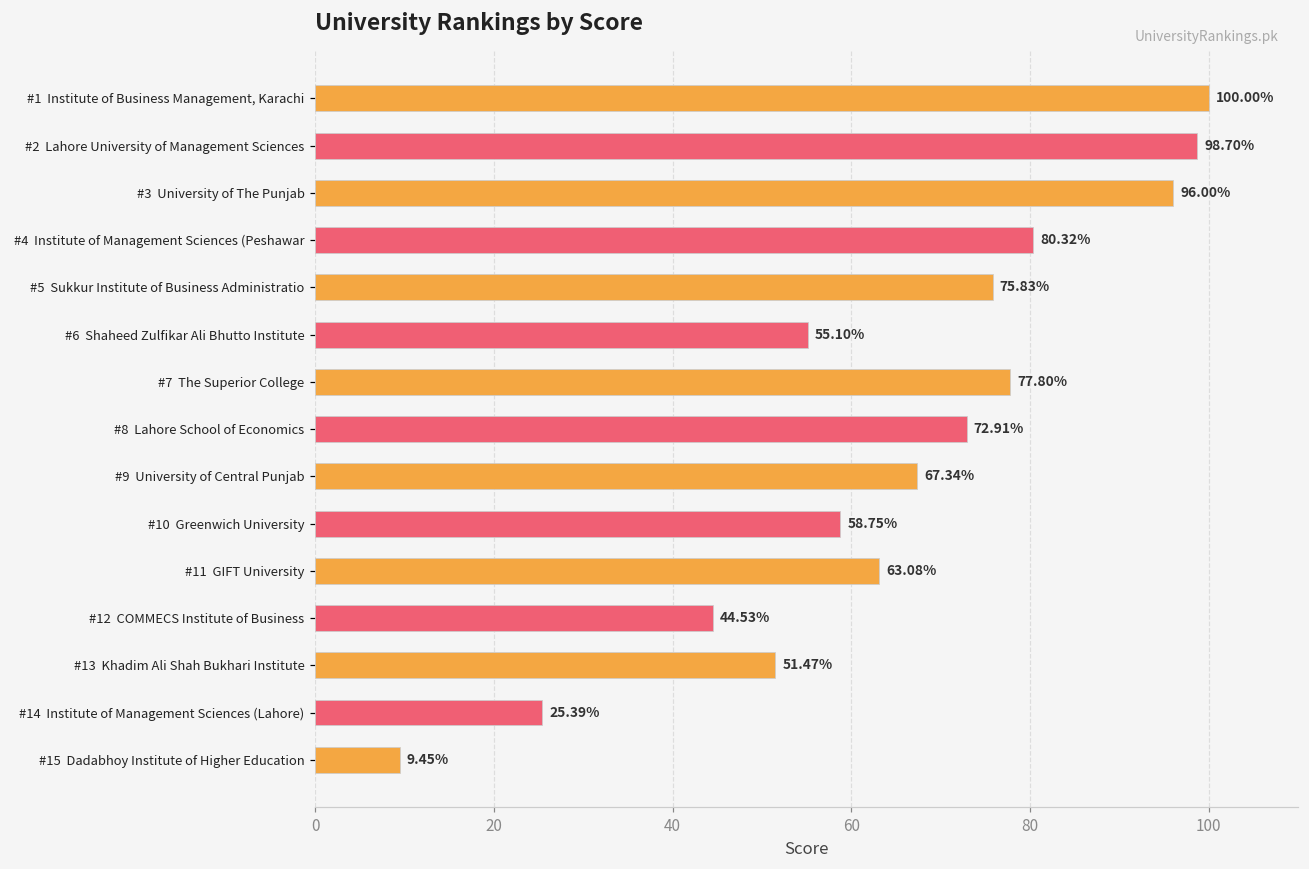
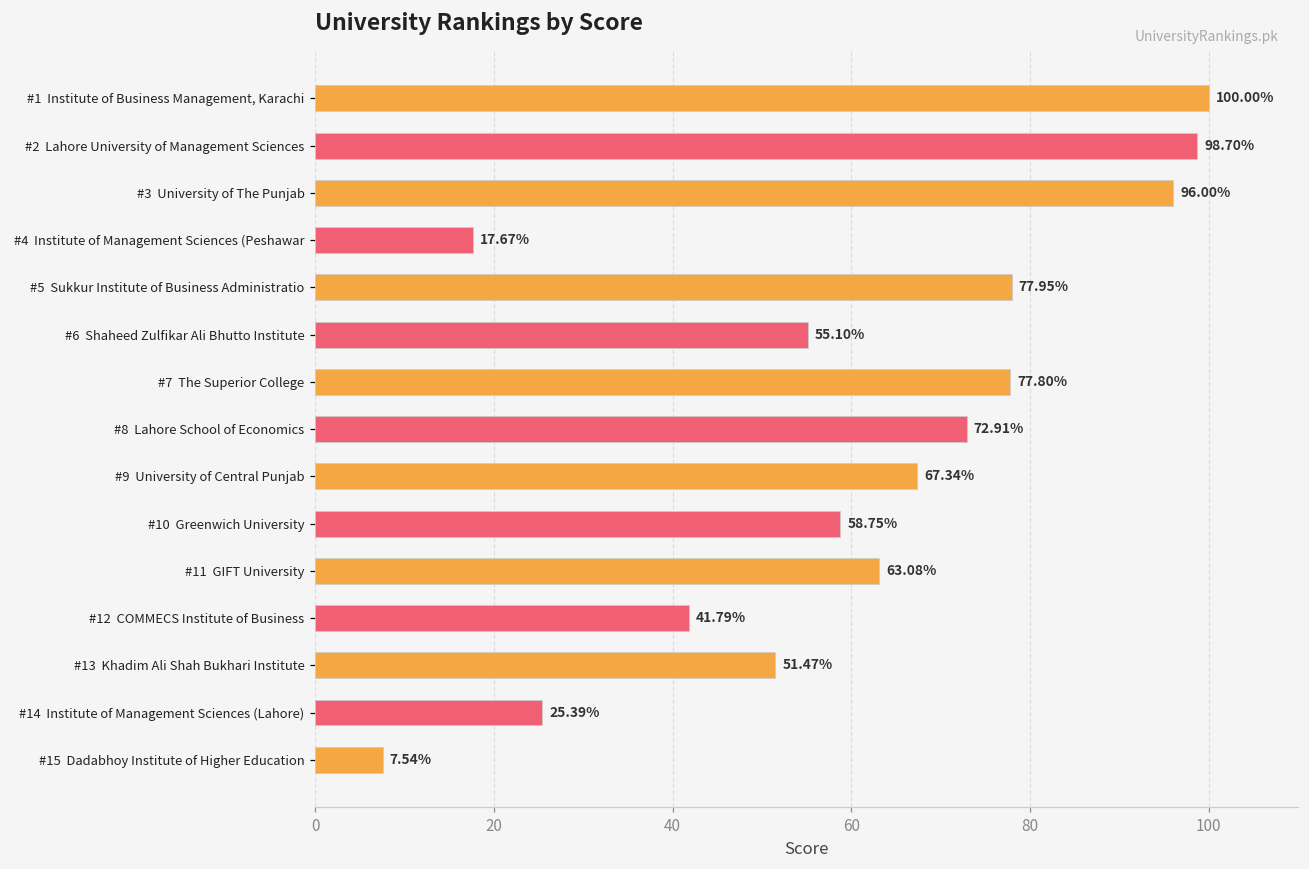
  {
    "#1 Institute of Business Management, Karachi": "100.00%",
    "#2 Lahore University of Management Sciences": "98.70%",
    "#3 University of The Punjab": "96.00%",
-   "#4 Institute of Management Sciences (Peshawar": "80.32%",
-   "#5 Sukkur Institute of Business Administratio": "75.83%",
+   "#4 Institute of Management Sciences (Peshawar": "17.67%",
+   "#5 Sukkur Institute of Business Administratio": "77.95%",
    "#6 Shaheed Zulfikar Ali Bhutto Institute": "55.10%",
    "#7 The Superior College": "77.80%",
    "#8 Lahore School of Economics": "72.91%",
    "#9 University of Central Punjab": "67.34%",
    "#10 Greenwich University": "58.75%",
    "#11 GIFT University": "63.08%",
-   "#12 COMMECS Institute of Business": "44.53%",
+   "#12 COMMECS Institute of Business": "41.79%",
    "#13 Khadim Ali Shah Bukhari Institute": "51.47%",
    "#14 Institute of Management Sciences (Lahore)": "25.39%",
-   "#15 Dadabhoy Institute of Higher Education": "9.45%"
+   "#15 Dadabhoy Institute of Higher Education": "7.54%"
  }
